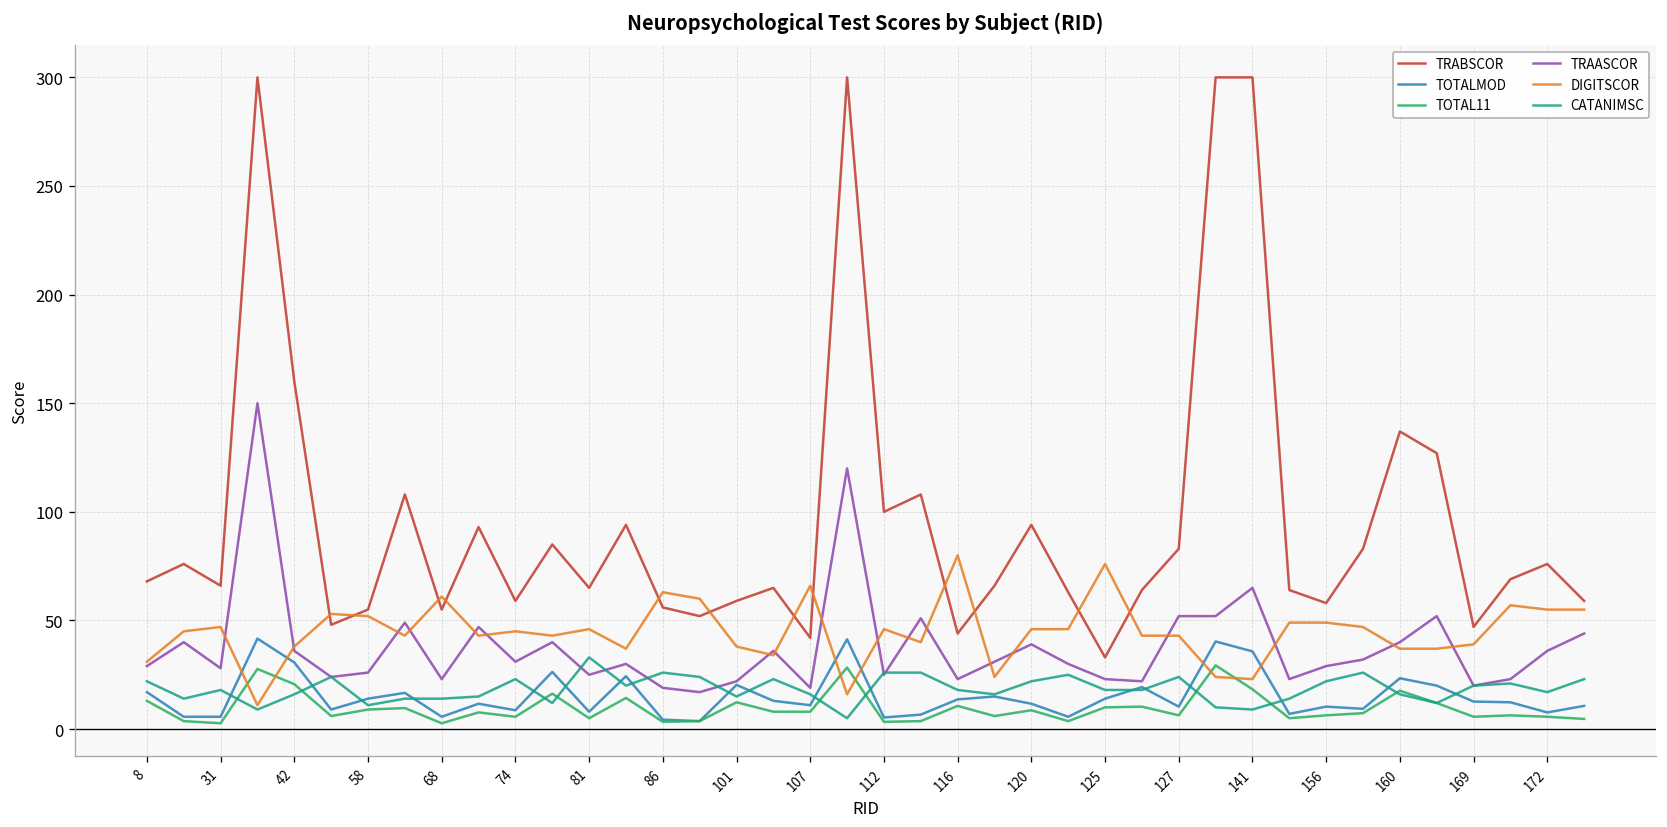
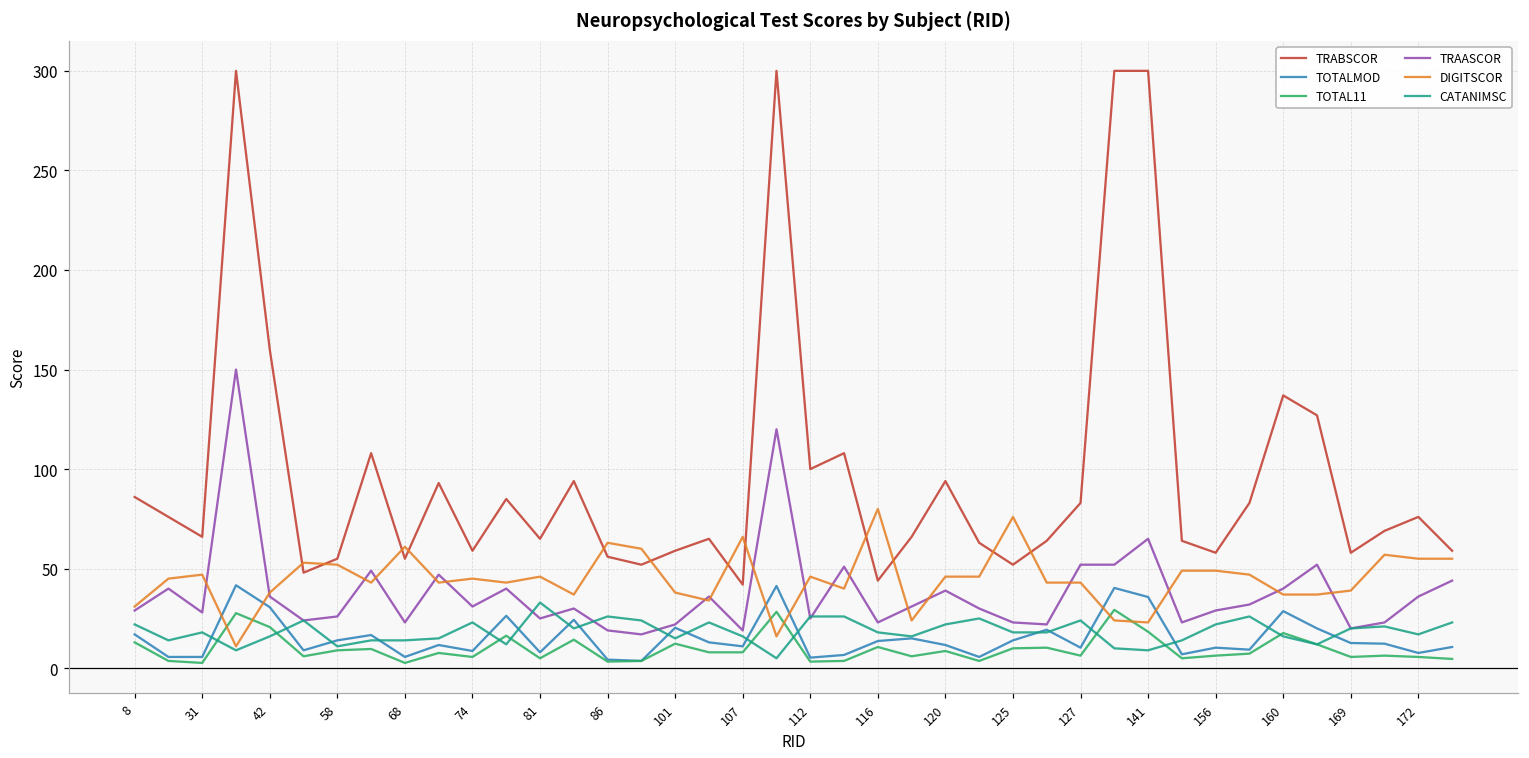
  {
    "TRABSCOR": {
-     "8": 68,
+     "8": 86,
      "42": 160,
      "58": 55,
      "68": 55,
      "74": 59,
      "81": 65,
      "86": 56,
      "101": 59,
      "107": 42,
      "112": 100,
      "116": 44,
      "120": 94,
-     "125": 33,
+     "125": 52,
      "127": 83,
      "141": 300,
      "156": 58,
      "160": 137,
-     "169": 47,
+     "169": 58,
      "172": 76
    },
    "TOTALMOD": {
      "8": 17,
      "42": 31,
      "58": 14,
      "68": 6,
      "74": 9,
      "81": 8,
      "101": 20,
      "107": 11,
      "112": 5,
      "116": 14,
      "120": 12,
      "125": 14,
      "127": 10,
      "141": 36,
      "156": 10,
-     "160": 23,
+     "160": 29,
      "169": 13,
      "172": 8
    },
    "TRAASCOR": {
      "8": 29,
      "42": 36,
      "58": 26,
      "68": 23,
      "74": 31,
      "81": 25,
      "86": 19,
      "101": 22,
      "107": 19,
      "116": 23,
      "120": 39,
      "125": 23,
      "127": 52,
      "141": 65,
      "156": 29,
      "160": 40,
      "172": 36
    },
    "DIGITSCOR": {
      "8": 31,
      "42": 38,
      "58": 52,
      "68": 61,
      "74": 45,
      "81": 46,
      "86": 63,
      "101": 38,
      "107": 66,
      "112": 46,
      "116": 80,
      "120": 46,
      "125": 76,
      "127": 43,
      "141": 23,
      "156": 49,
      "160": 37,
      "169": 39,
      "172": 55
    }
  }
